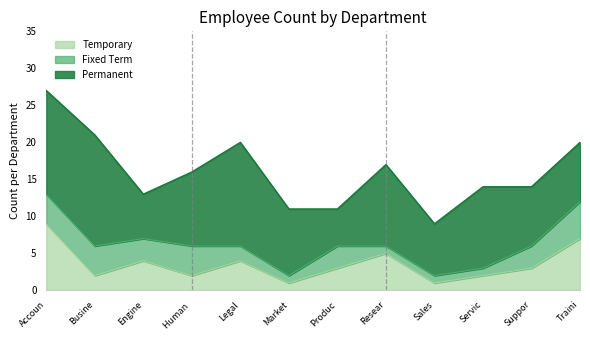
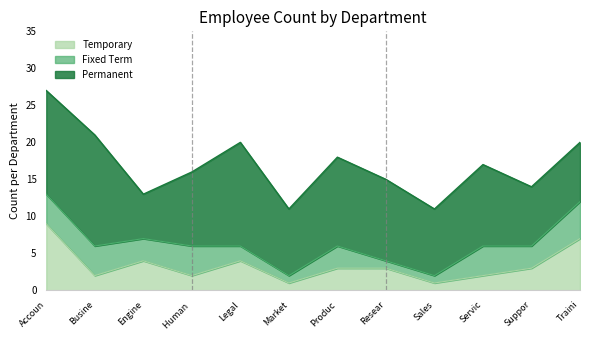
  {
    "Temporary": {
      "Accoun": 9,
      "Busine": 2,
      "Engine": 4,
      "Human": 2,
      "Legal": 4,
      "Market": 1,
      "Produc": 3,
-     "Resear": 5,
+     "Resear": 3,
      "Sales": 1,
      "Servic": 2,
      "Suppor": 3,
      "Traini": 7
    },
    "Fixed Term": {
      "Accoun": 4,
      "Busine": 4,
      "Engine": 3,
      "Human": 4,
      "Legal": 2,
      "Market": 1,
      "Produc": 3,
      "Resear": 1,
      "Sales": 1,
-     "Servic": 1,
+     "Servic": 4,
      "Suppor": 3,
      "Traini": 5
    },
    "Permanent": {
      "Accoun": 14,
      "Busine": 15,
      "Engine": 6,
      "Human": 10,
      "Legal": 14,
      "Market": 9,
-     "Produc": 5,
+     "Produc": 12,
      "Resear": 11,
-     "Sales": 7,
+     "Sales": 9,
      "Servic": 11,
      "Suppor": 8,
      "Traini": 8
    }
  }
